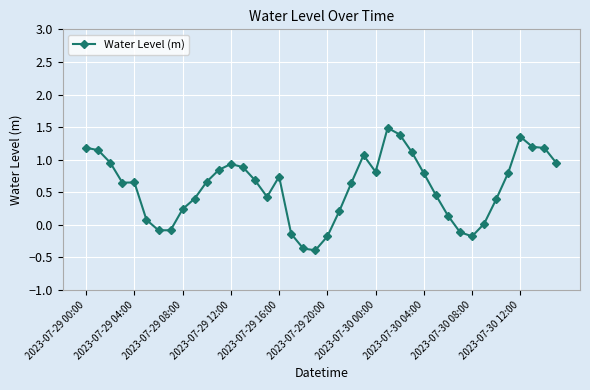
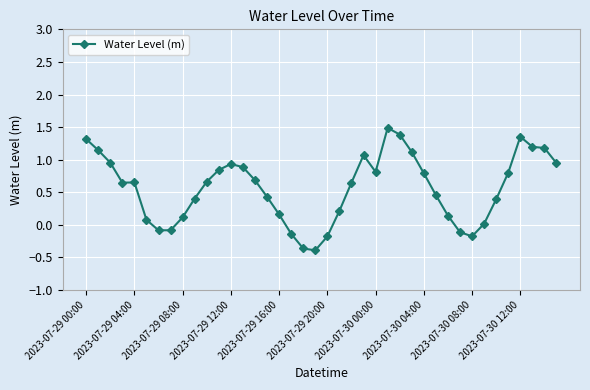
  {
-   "2023-07-29 00:00": 1.2,
+   "2023-07-29 00:00": 1.3,
    "2023-07-29 04:00": 0.7,
-   "2023-07-29 08:00": 0.2,
+   "2023-07-29 08:00": 0.1,
    "2023-07-29 12:00": 0.9,
-   "2023-07-29 16:00": 0.7,
+   "2023-07-29 16:00": 0.2,
    "2023-07-29 20:00": -0.2,
    "2023-07-30 00:00": 0.8,
    "2023-07-30 04:00": 0.8,
    "2023-07-30 08:00": -0.2,
    "2023-07-30 12:00": 1.4
  }
